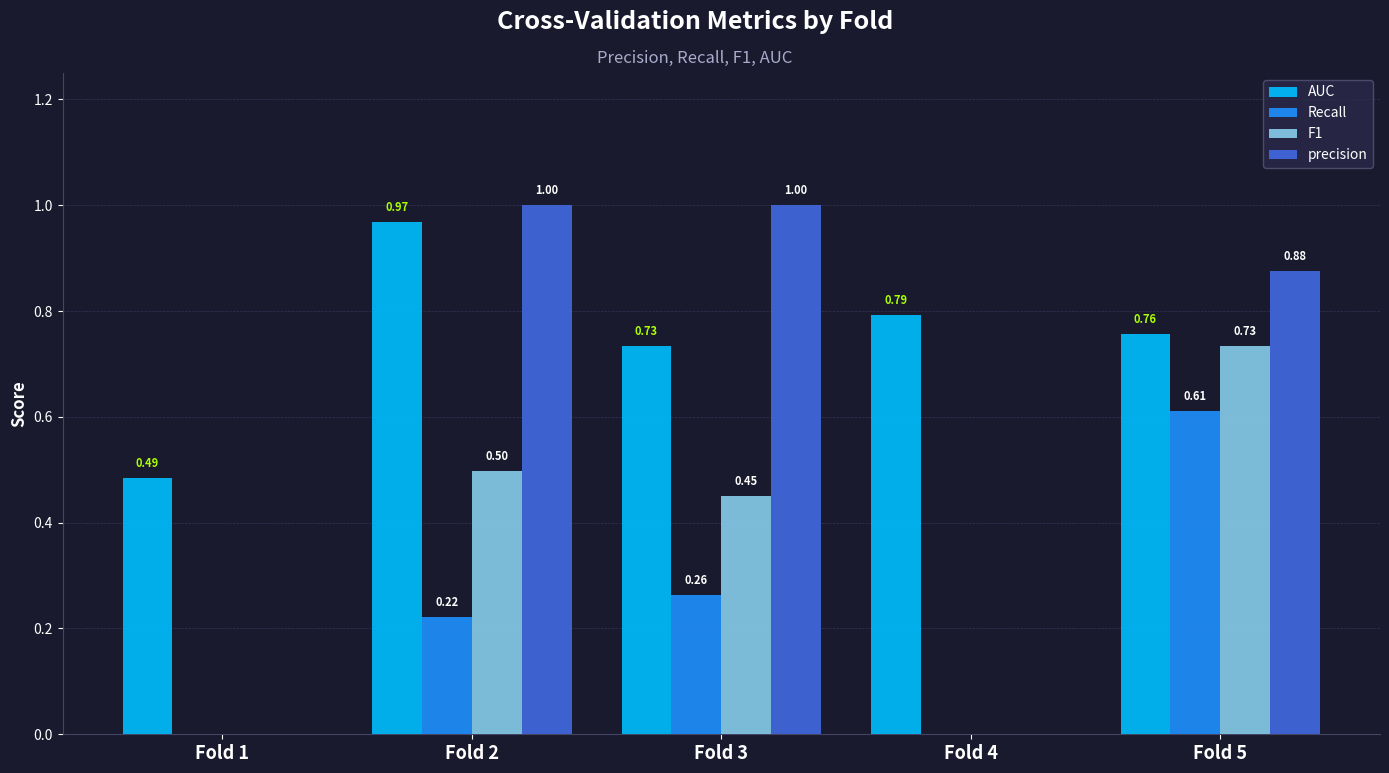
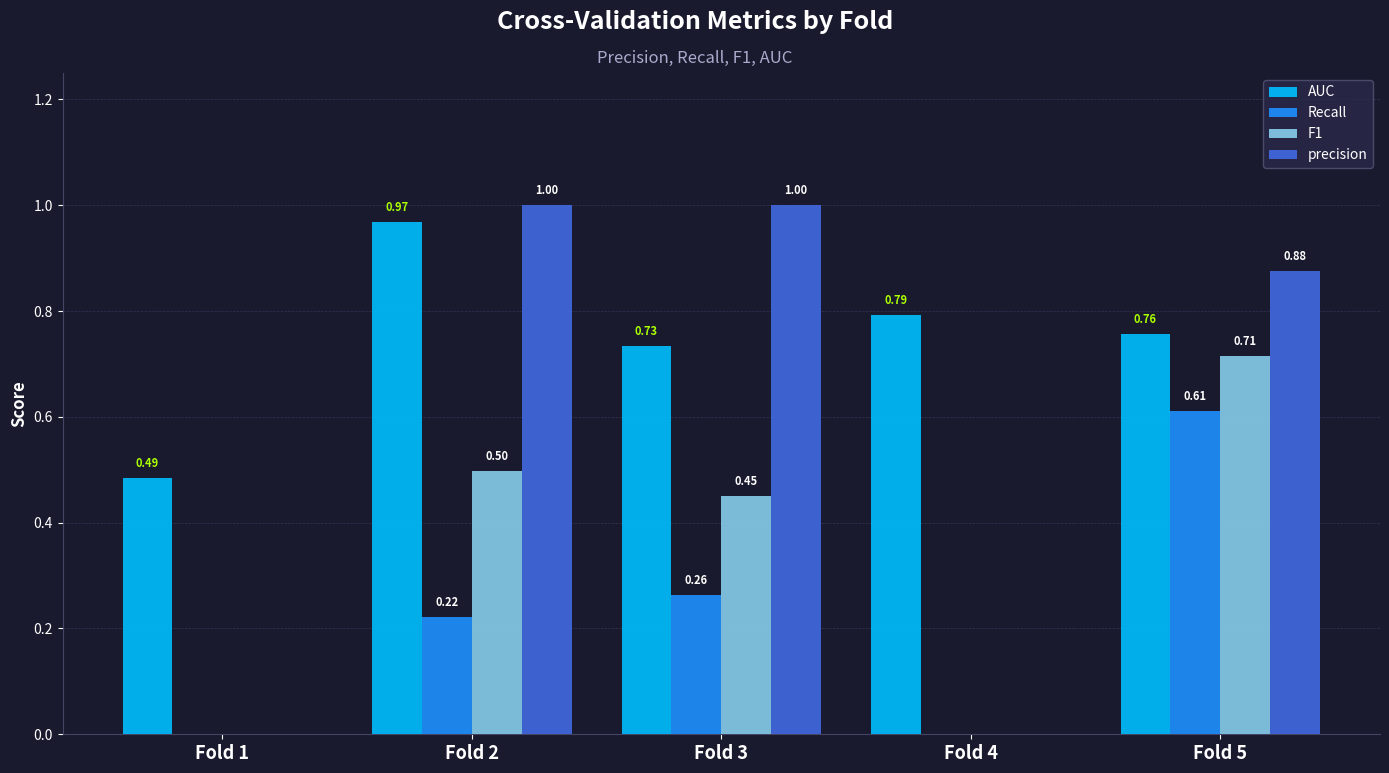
  {
    "F1": {
      "Fold 2": 0.50,
      "Fold 3": 0.45,
-     "Fold 5": 0.73
+     "Fold 5": 0.71
    },
    "precision": {
      "Fold 2": 1.00,
      "Fold 3": 1.00,
      "Fold 5": 0.88
    }
  }
